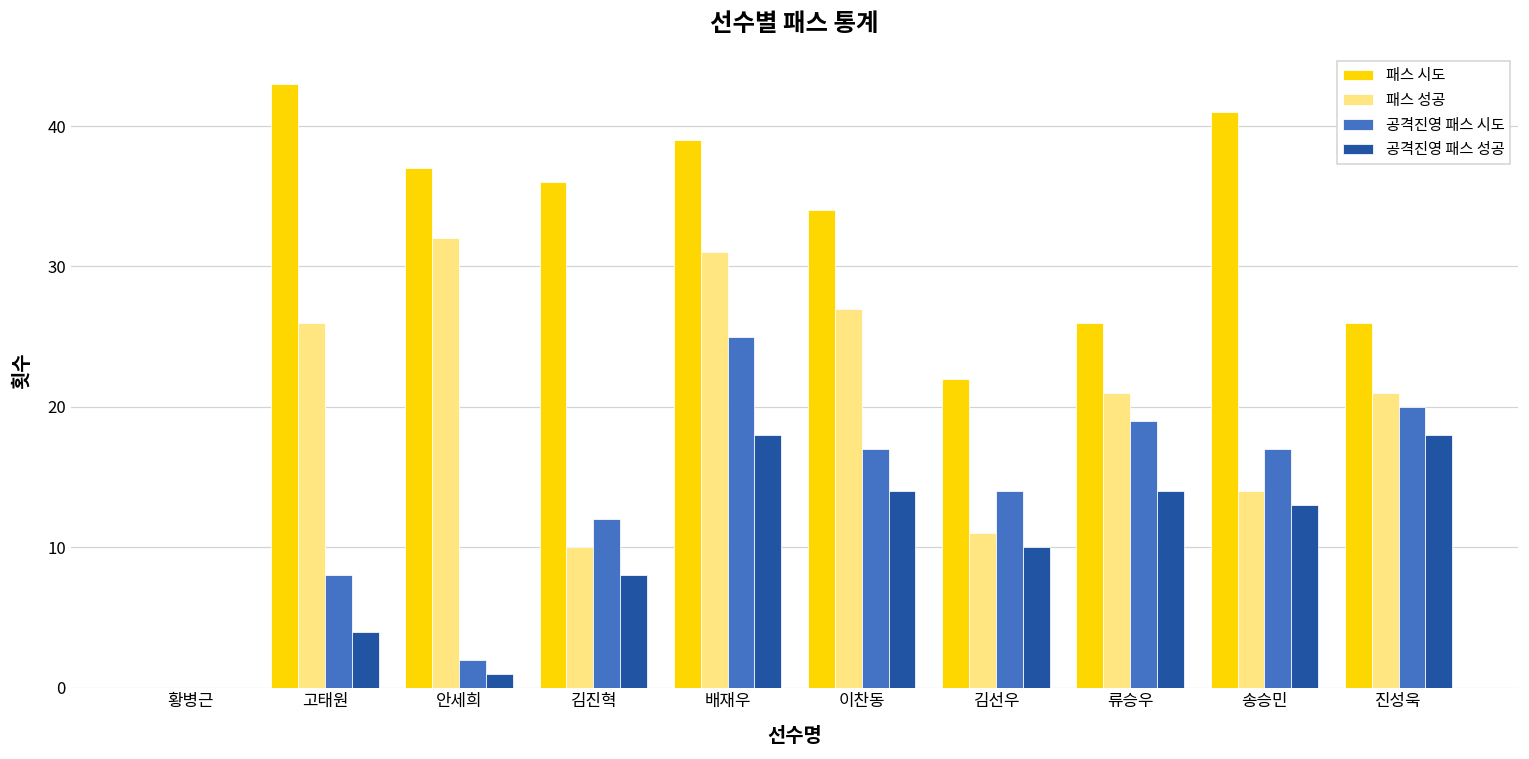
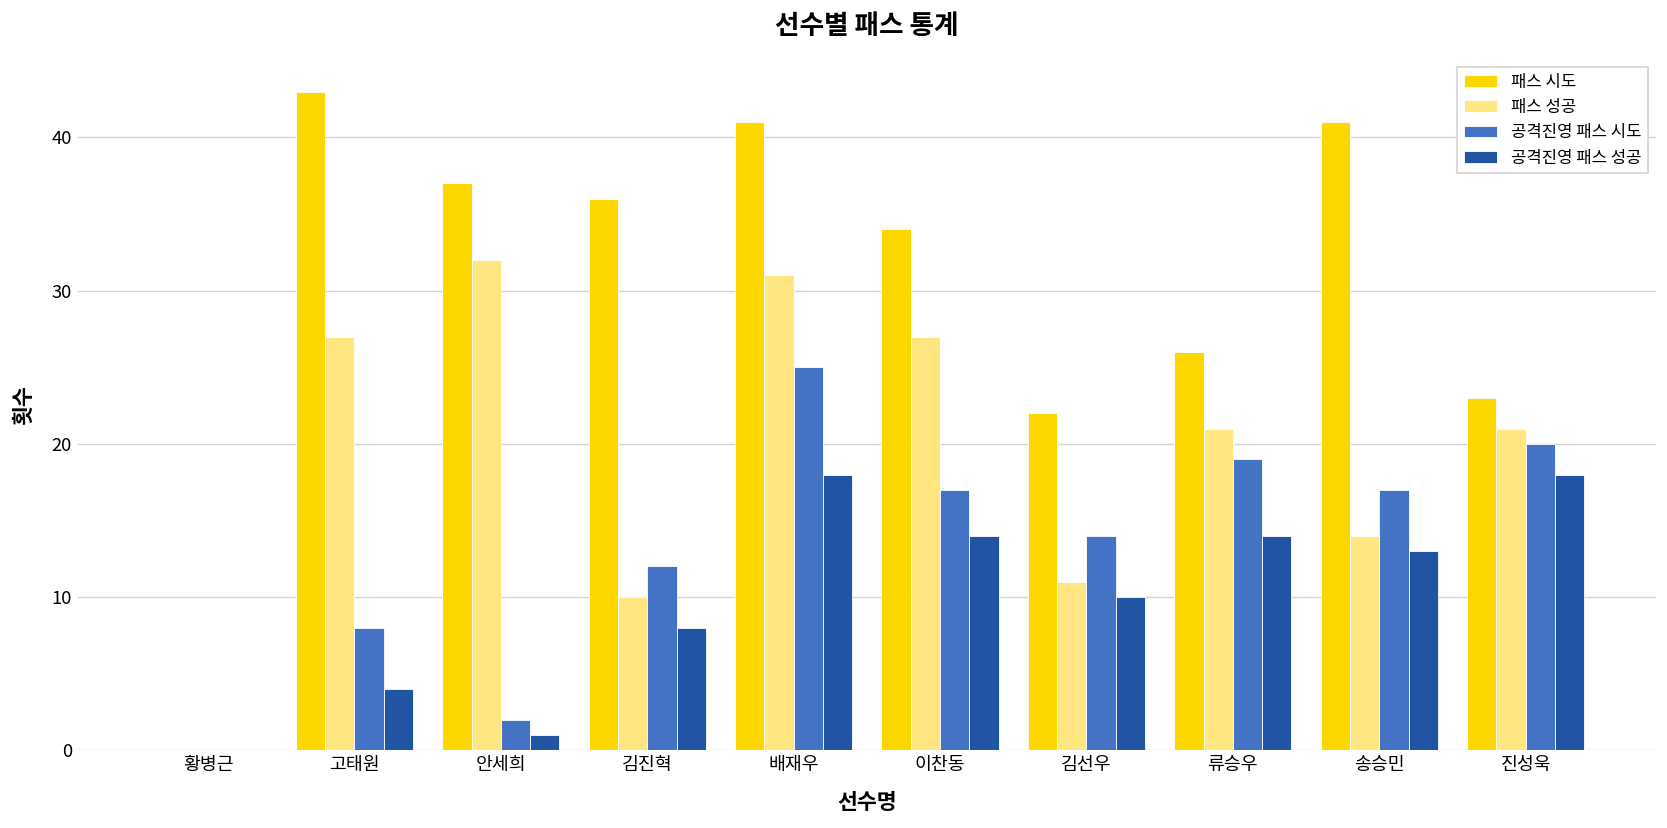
  {
    "패스 시도": {
      "황병근": 0,
      "고태원": 43,
      "안세희": 37,
      "김진혁": 36,
-     "배재우": 39,
+     "배재우": 41,
      "이찬동": 34,
      "김선우": 22,
      "류승우": 26,
      "송승민": 41,
-     "진성욱": 26
+     "진성욱": 23
    },
    "패스 성공": {
      "황병근": 0,
-     "고태원": 26,
+     "고태원": 27,
      "안세희": 32,
      "김진혁": 10,
      "배재우": 31,
      "이찬동": 27,
      "김선우": 11,
      "류승우": 21,
      "송승민": 14,
      "진성욱": 21
    }
  }
